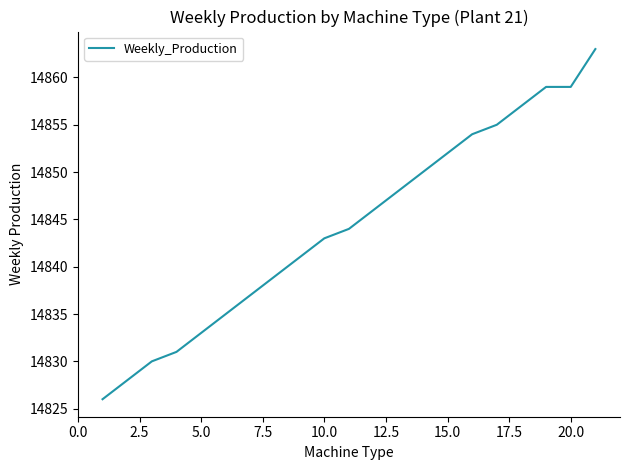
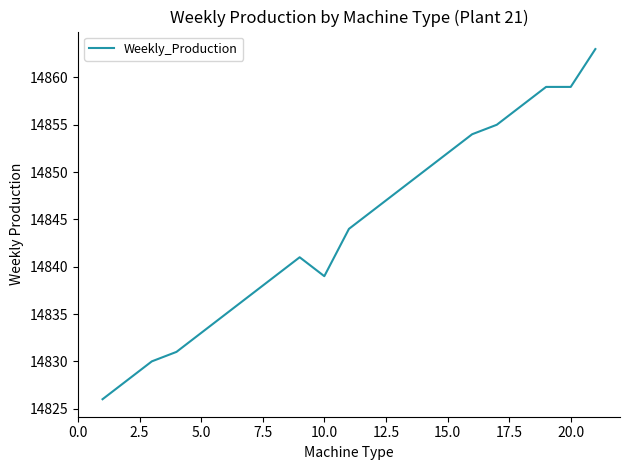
  {
    "5.0": 14833,
-   "10.0": 14843,
+   "10.0": 14839,
    "20.0": 14859
  }
